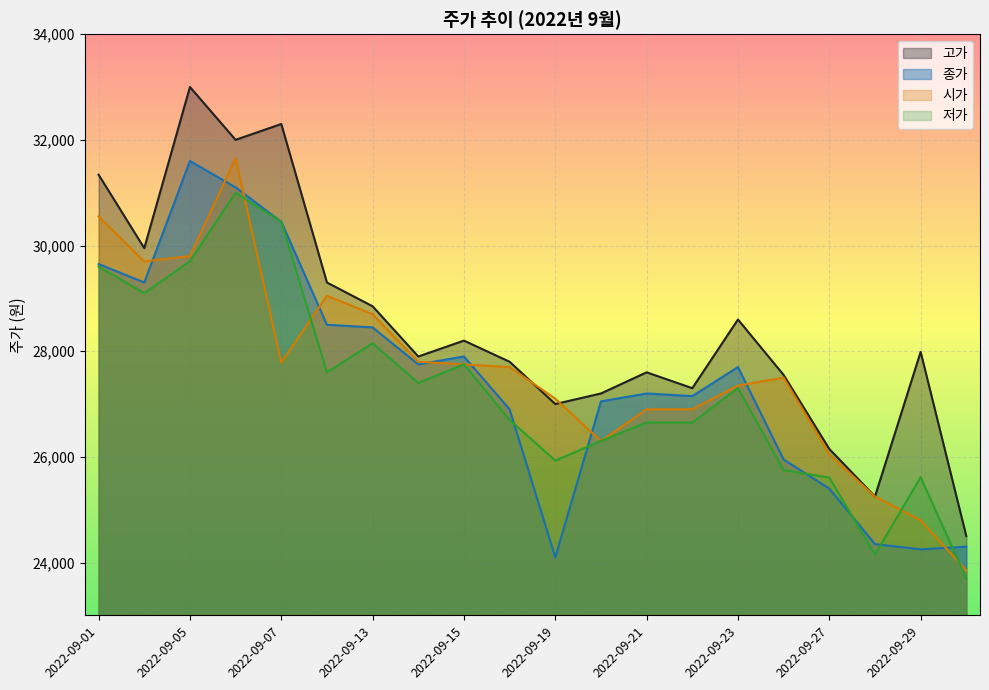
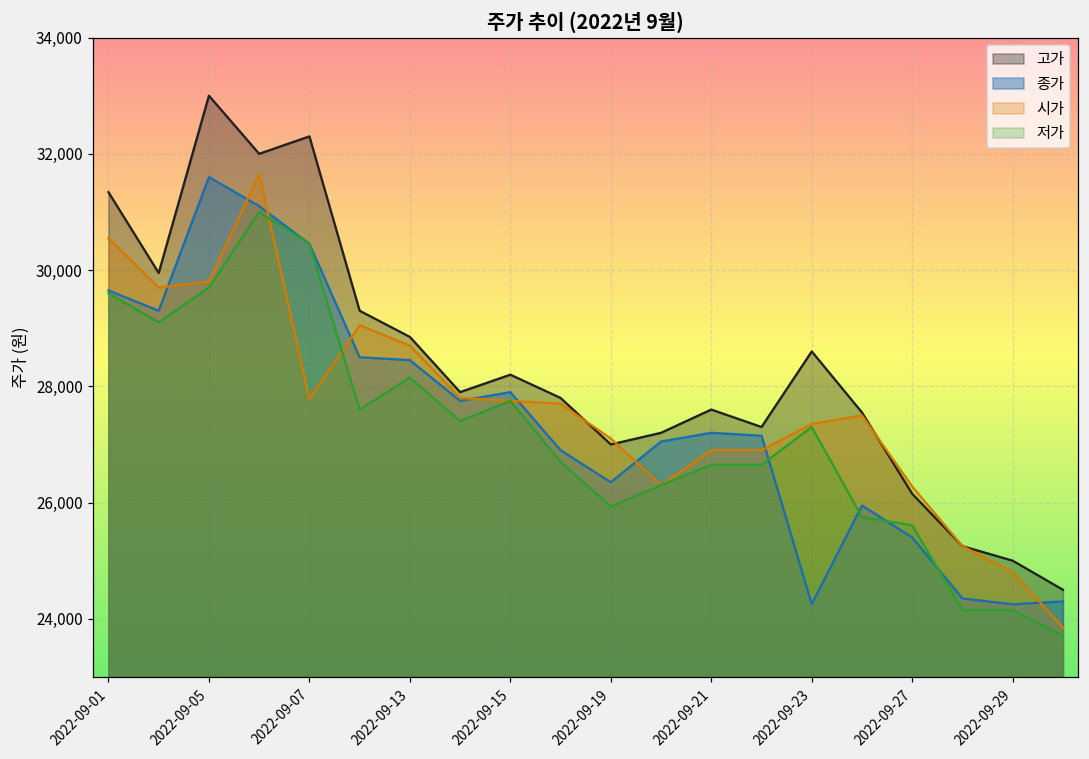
  {
    "고가": {
      "2022-09-01": "31,300",
      "2022-09-05": "33,000",
      "2022-09-07": "32,300",
      "2022-09-13": "28,900",
      "2022-09-15": "28,200",
      "2022-09-19": "27,000",
      "2022-09-21": "27,600",
      "2022-09-23": "28,600",
      "2022-09-27": "26,200",
-     "2022-09-29": "28,000"
+     "2022-09-29": "25,000"
    },
    "종가": {
      "2022-09-01": "29,700",
      "2022-09-05": "31,600",
      "2022-09-13": "28,500",
      "2022-09-15": "27,900",
-     "2022-09-19": "24,100",
+     "2022-09-19": "26,400",
      "2022-09-21": "27,200",
-     "2022-09-23": "27,700",
+     "2022-09-23": "24,300",
      "2022-09-27": "25,400",
      "2022-09-29": "24,300"
    },
    "시가": {
      "2022-09-01": "30,600",
      "2022-09-05": "29,800",
      "2022-09-07": "27,800",
      "2022-09-13": "28,700",
      "2022-09-19": "27,100",
      "2022-09-21": "26,900",
      "2022-09-23": "27,400",
-     "2022-09-27": "26,100",
+     "2022-09-27": "26,300",
      "2022-09-29": "24,800"
    },
    "저가": {
      "2022-09-01": "29,600",
      "2022-09-05": "29,700",
      "2022-09-13": "28,200",
      "2022-09-19": "25,900",
      "2022-09-21": "26,700",
      "2022-09-23": "27,300",
      "2022-09-27": "25,600",
-     "2022-09-29": "25,600"
+     "2022-09-29": "24,200"
    }
  }
